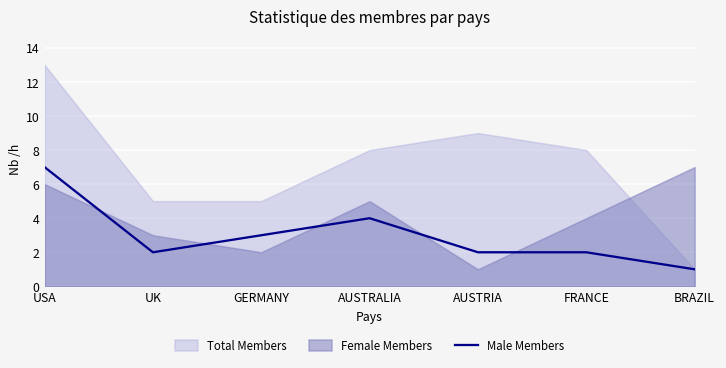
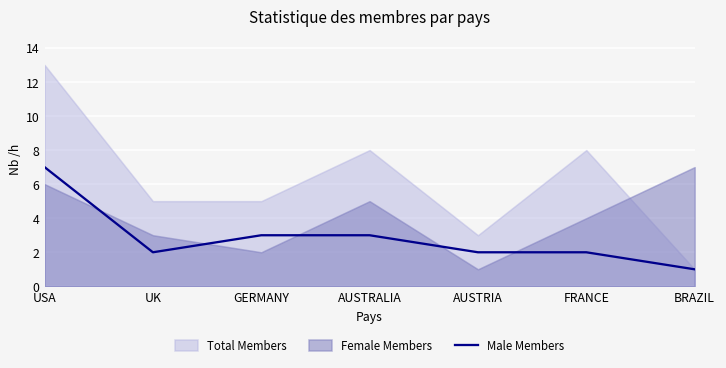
  {
    "Male Members": {
      "USA": 7,
      "UK": 2,
      "GERMANY": 3,
-     "AUSTRALIA": 4,
+     "AUSTRALIA": 3,
      "AUSTRIA": 2,
      "FRANCE": 2
    },
    "Total Members": {
      "USA": 13,
      "UK": 5,
      "GERMANY": 5,
      "AUSTRALIA": 8,
-     "AUSTRIA": 9,
+     "AUSTRIA": 3,
      "FRANCE": 8
    },
    "Female Members": {
      "USA": 6,
      "UK": 3,
      "GERMANY": 2,
      "AUSTRALIA": 5,
      "AUSTRIA": 1,
      "FRANCE": 4,
      "BRAZIL": 7
    }
  }
